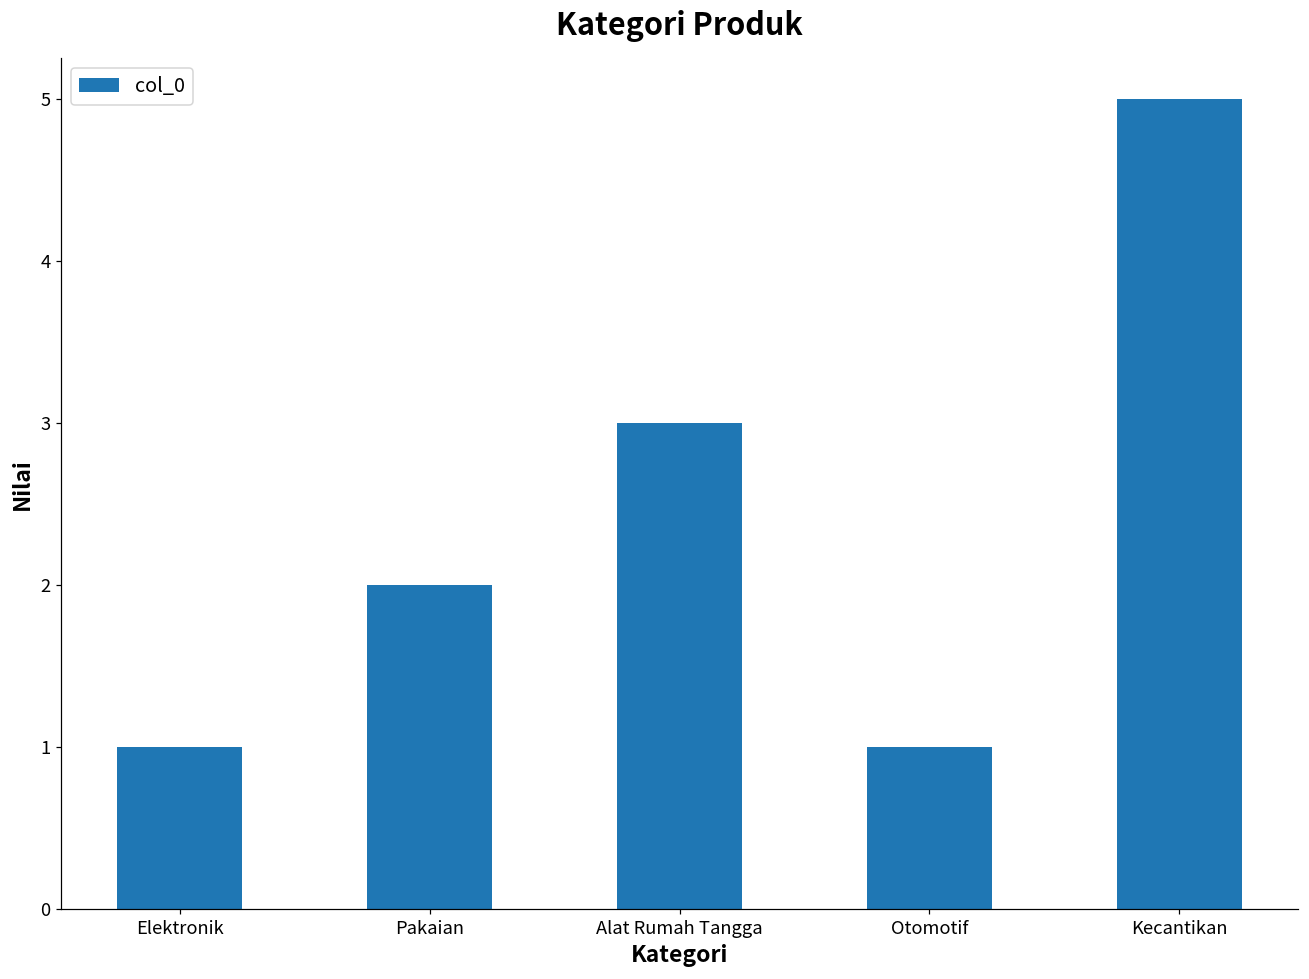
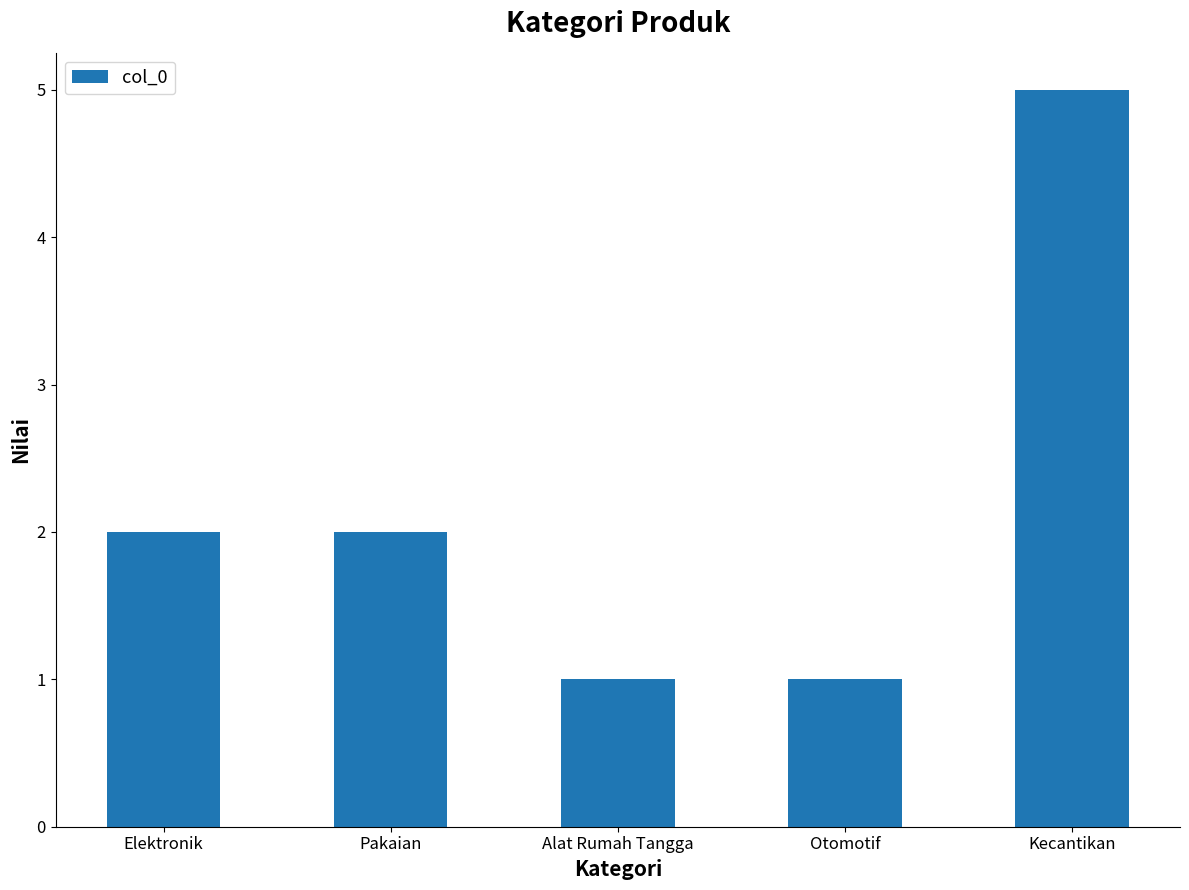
  {
-   "Elektronik": 1,
+   "Elektronik": 2,
    "Pakaian": 2,
-   "Alat Rumah Tangga": 3,
+   "Alat Rumah Tangga": 1,
    "Otomotif": 1,
    "Kecantikan": 5
  }
